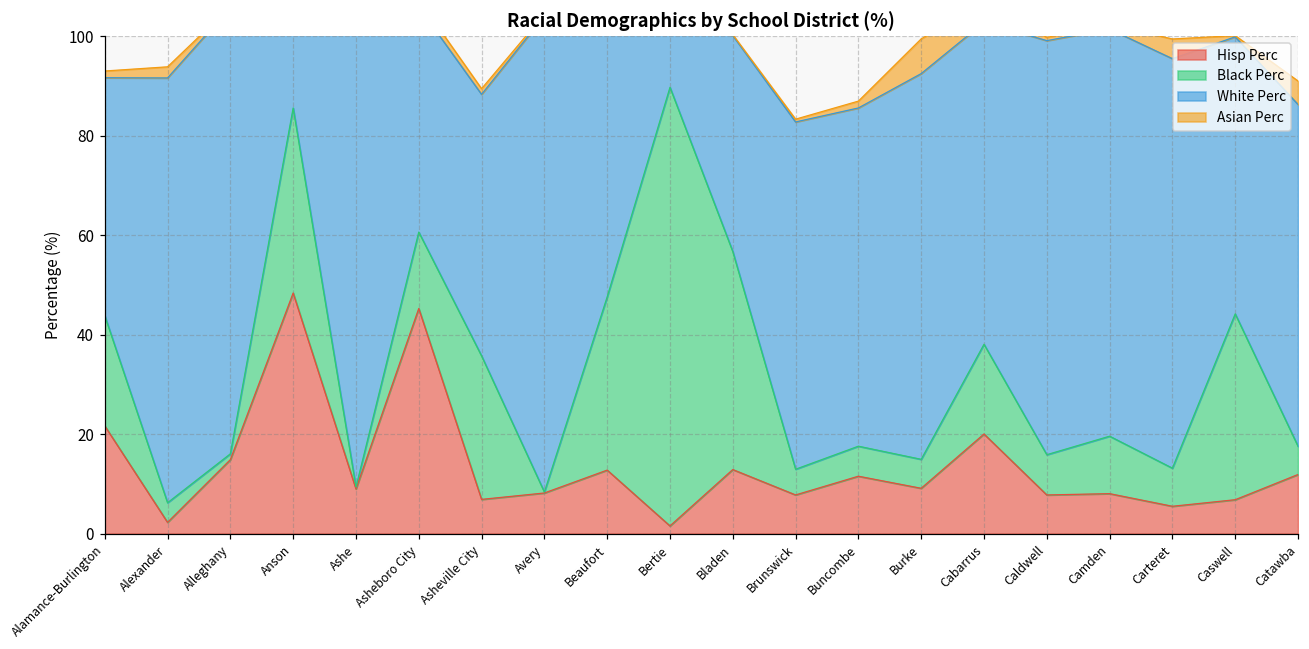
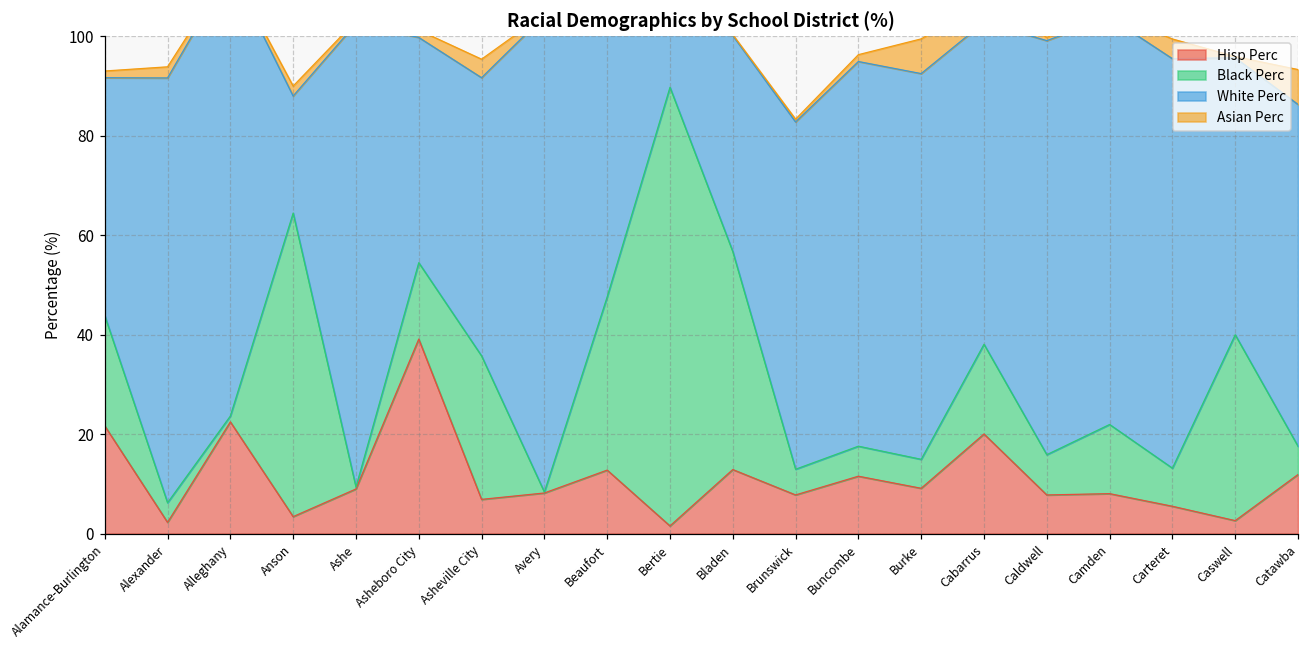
  {
    "Hisp Perc": {
      "Alamance-Burlington": 22,
      "Alexander": 2,
-     "Alleghany": 15,
-     "Anson": 48,
-     "Asheboro City": 45,
+     "Alleghany": 22,
+     "Anson": 3,
+     "Asheboro City": 39,
      "Asheville City": 7,
      "Beaufort": 13,
      "Bertie": 2,
      "Bladen": 13,
      "Brunswick": 8,
      "Buncombe": 12,
      "Burke": 9,
      "Cabarrus": 20,
      "Caldwell": 8,
      "Camden": 8,
      "Carteret": 5,
-     "Caswell": 7,
+     "Caswell": 3,
      "Catawba": 12
    },
    "Black Perc": {
      "Alamance-Burlington": 22,
      "Alexander": 4,
      "Alleghany": 1,
-     "Anson": 37,
+     "Anson": 61,
      "Asheboro City": 15,
      "Asheville City": 29,
      "Beaufort": 35,
      "Bertie": 88,
      "Bladen": 44,
      "Brunswick": 5,
      "Buncombe": 6,
      "Burke": 6,
      "Cabarrus": 18,
      "Caldwell": 8,
-     "Camden": 12,
+     "Camden": 14,
      "Carteret": 8,
      "Caswell": 37,
      "Catawba": 6
    },
    "White Perc": {
      "Alamance-Burlington": 48,
      "Alexander": 85,
-     "Asheville City": 53,
+     "Asheville City": 56,
      "Brunswick": 70,
-     "Buncombe": 68,
+     "Buncombe": 77,
      "Burke": 78,
      "Caldwell": 83,
      "Carteret": 82,
      "Catawba": 69
    },
    "Asian Perc": {
      "Alamance-Burlington": 1,
      "Alexander": 2,
-     "Asheville City": 1,
+     "Asheville City": 4,
      "Brunswick": 1,
      "Buncombe": 1,
      "Burke": 7,
      "Caldwell": 1,
      "Carteret": 4,
-     "Catawba": 5
+     "Catawba": 7
    }
  }
